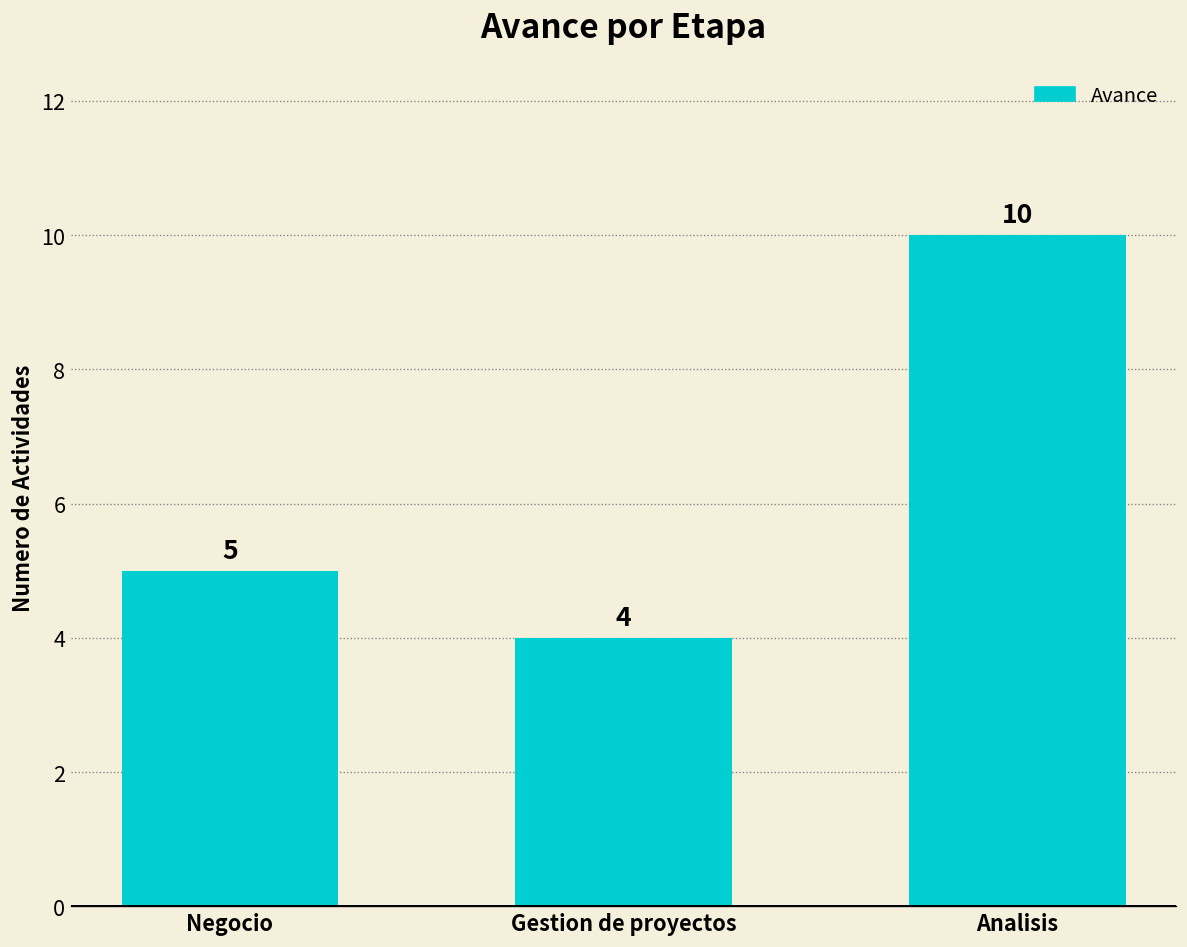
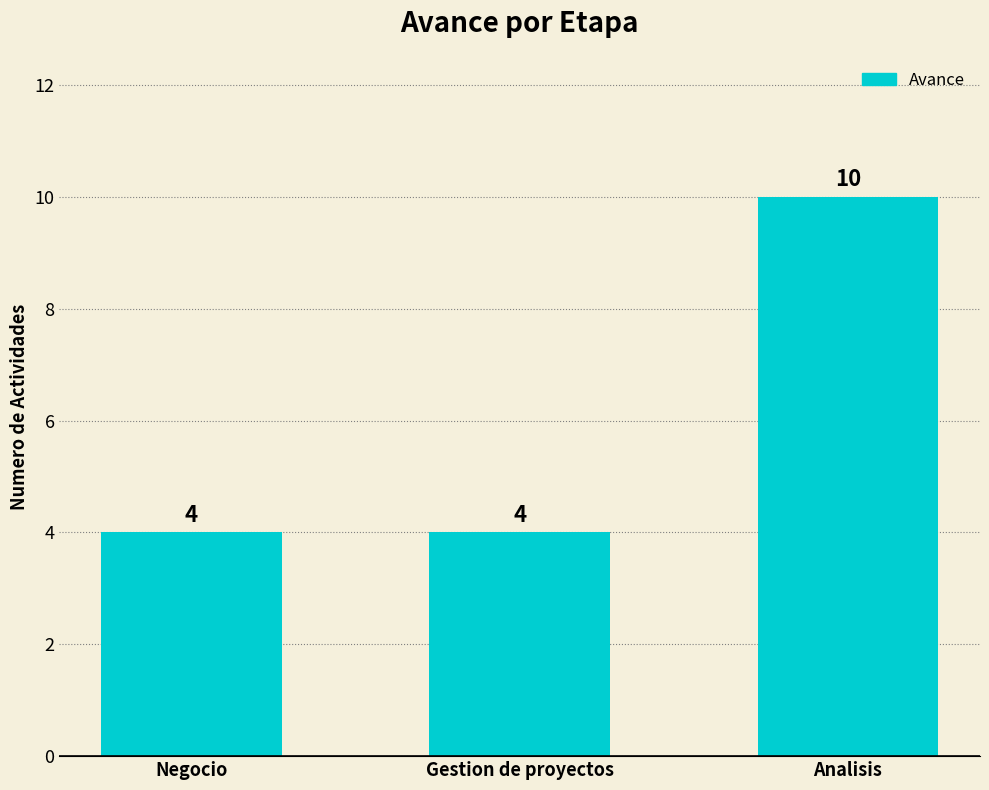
  {
-   "Negocio": 5,
+   "Negocio": 4,
    "Gestion de proyectos": 4,
    "Analisis": 10
  }
